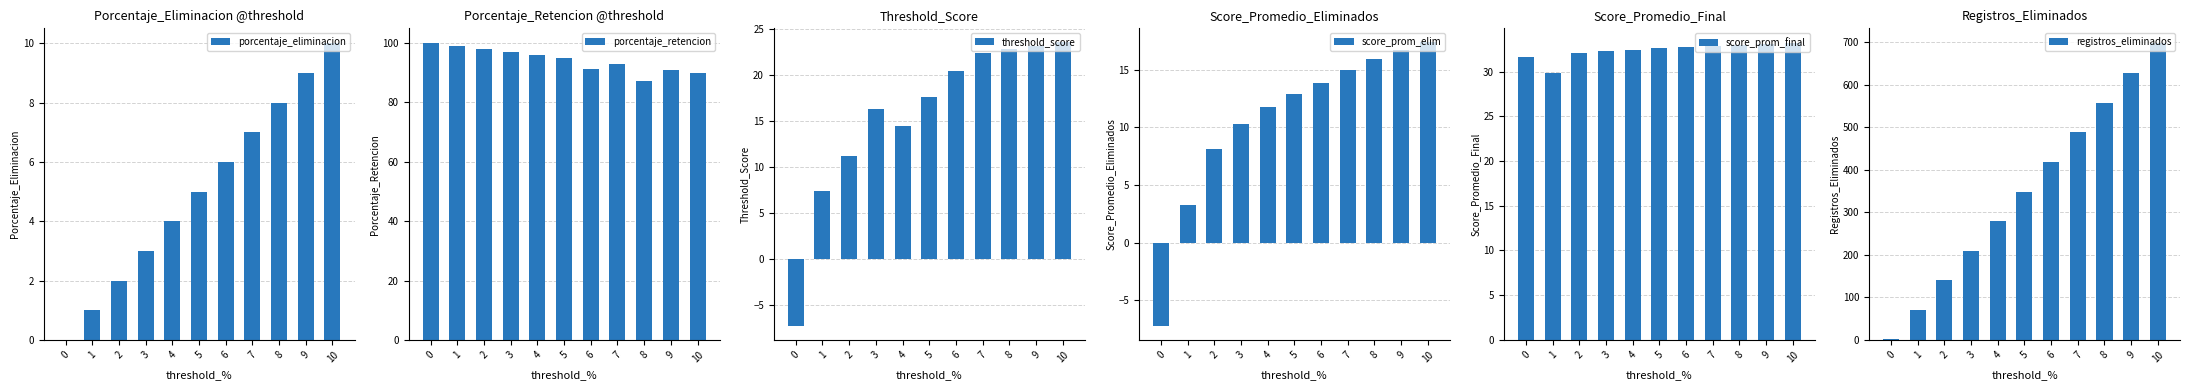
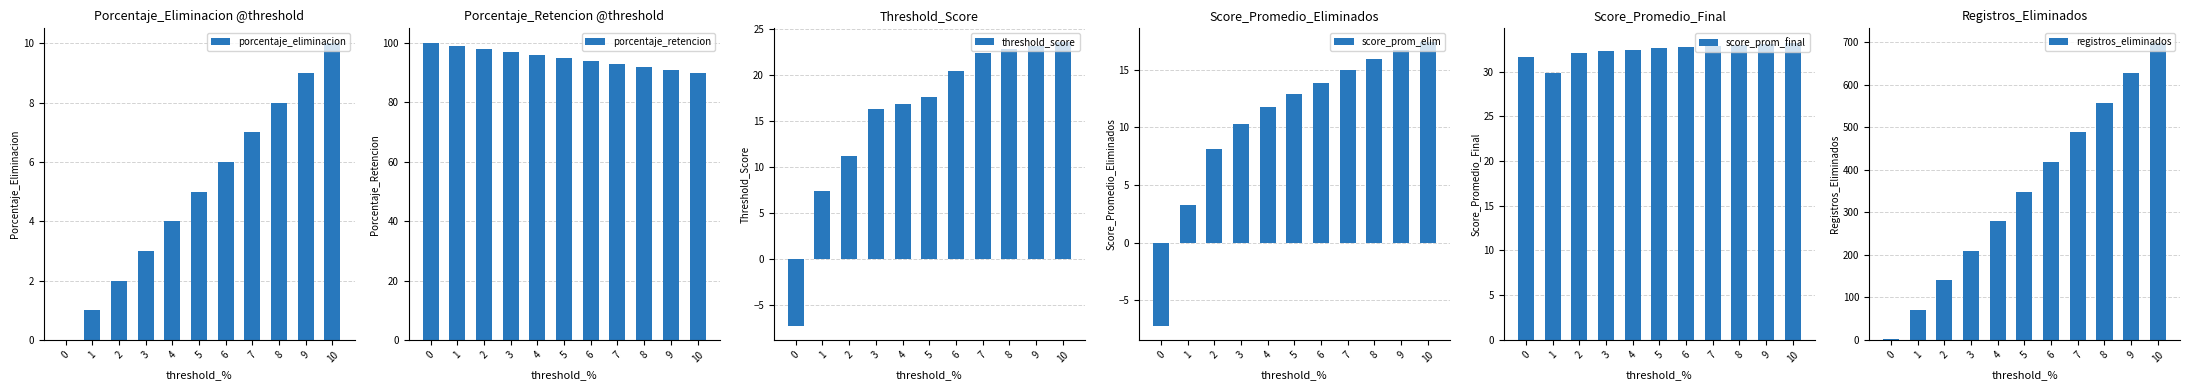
  {
    "Porcentaje_Eliminacion @threshold": {
      "0": 0.0,
      "1": 1.0,
      "2": 2.0,
      "3": 3.0,
      "4": 4.0,
      "5": 5.0,
      "6": 6.0,
      "7": 7.0,
      "8": 8.0,
      "9": 9.0
    },
    "Porcentaje_Retencion @threshold": {
      "0": 100,
      "1": 99,
      "2": 98,
      "3": 97,
      "4": 96,
      "5": 95,
-     "6": 91,
+     "6": 94,
      "7": 93,
-     "8": 87,
+     "8": 92,
      "9": 91,
      "10": 90
    },
    "Threshold_Score": {
      "0": -7,
      "1": 7,
      "2": 11,
      "3": 16,
-     "4": 15,
+     "4": 17,
      "5": 18,
      "6": 20,
      "7": 22
    },
    "Score_Promedio_Eliminados": {
      "0": -7.2,
      "1": 3.3,
      "2": 8.1,
      "3": 10.3,
      "4": 11.8,
      "5": 12.9,
      "6": 13.8,
      "7": 14.9,
      "8": 15.9
    },
    "Score_Promedio_Final": {
      "0": 32,
      "1": 30,
      "2": 32,
      "3": 32,
      "4": 32,
      "5": 33,
      "6": 33
    },
    "Registros_Eliminados": {
      "1": 70,
      "2": 140,
      "3": 210,
      "4": 280,
      "5": 350,
      "6": 420,
      "7": 490,
      "8": 560,
      "9": 630
    }
  }
